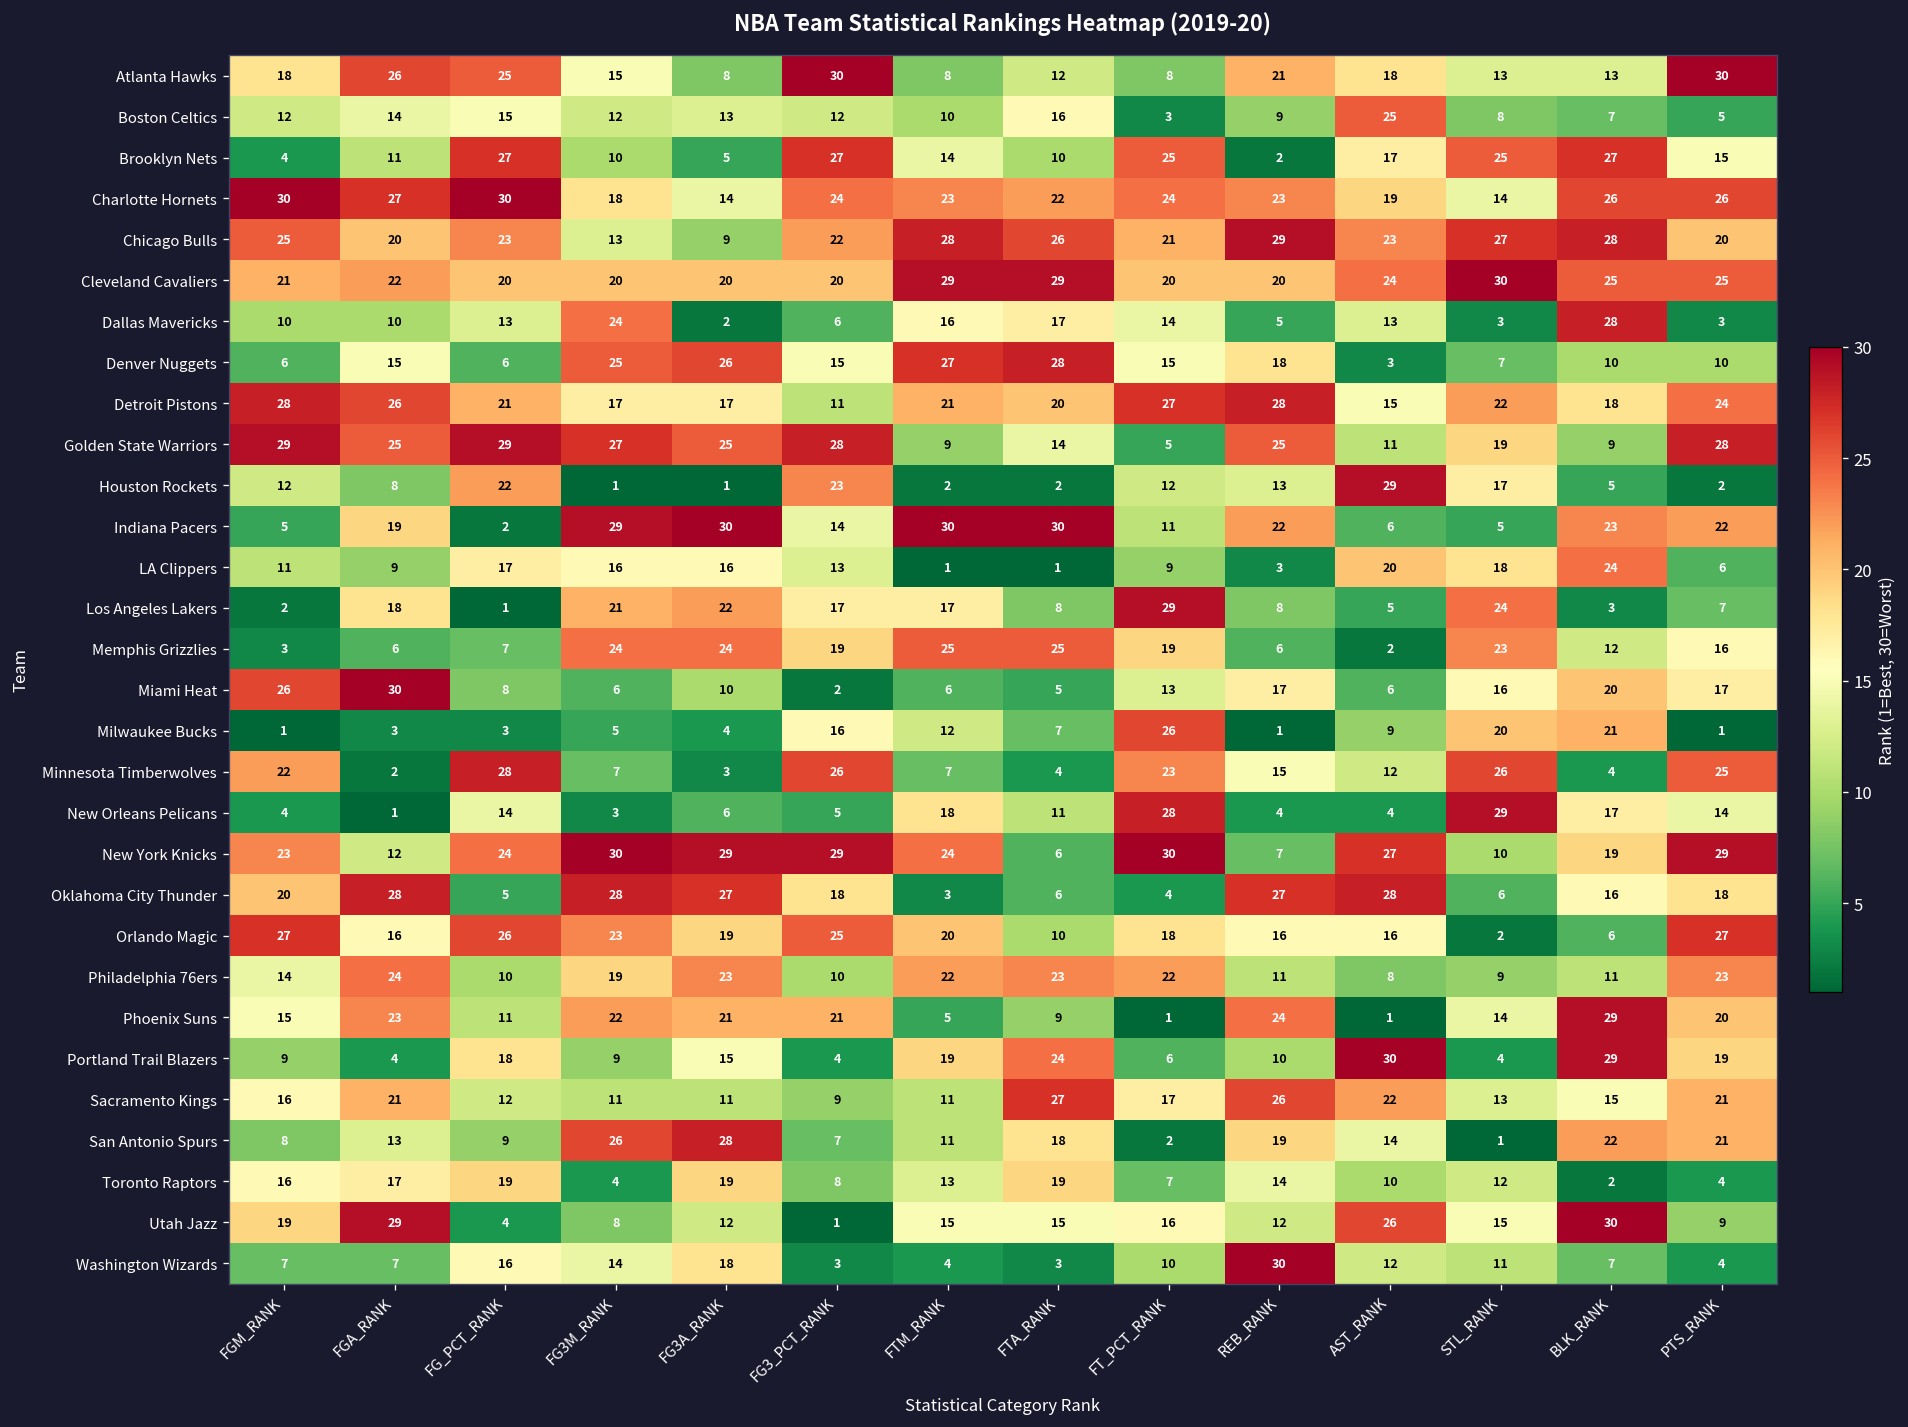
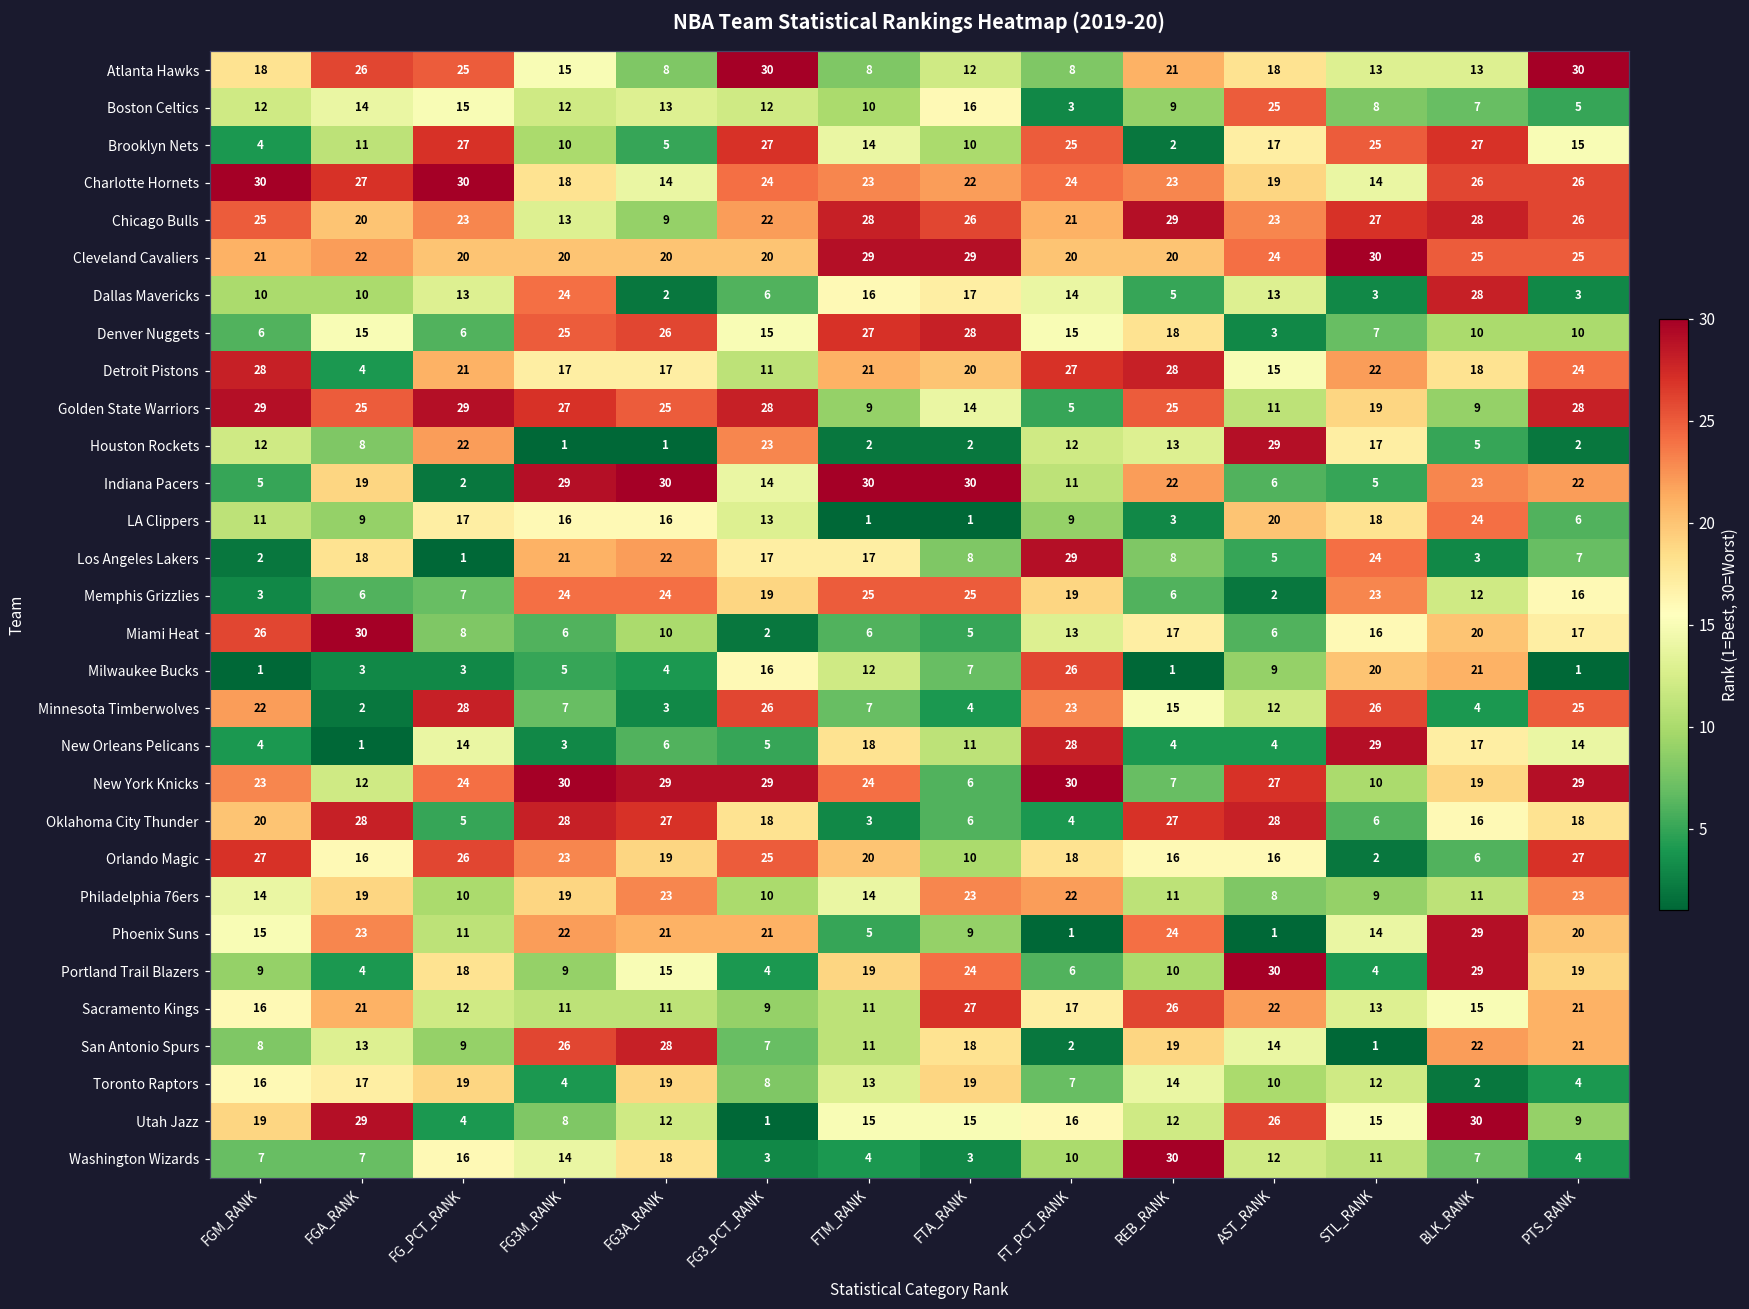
  {
    "Chicago Bulls": {
      "FGM_RANK": 25,
      "FGA_RANK": 20,
      "FG_PCT_RANK": 23,
      "FG3M_RANK": 13,
      "FG3A_RANK": 9,
      "FG3_PCT_RANK": 22,
      "FTM_RANK": 28,
      "FTA_RANK": 26,
      "FT_PCT_RANK": 21,
      "REB_RANK": 29,
      "AST_RANK": 23,
      "STL_RANK": 27,
      "BLK_RANK": 28,
-     "PTS_RANK": 20
+     "PTS_RANK": 26
    },
    "Detroit Pistons": {
      "FGM_RANK": 28,
-     "FGA_RANK": 26,
+     "FGA_RANK": 4,
      "FG_PCT_RANK": 21,
      "FG3M_RANK": 17,
      "FG3A_RANK": 17,
      "FG3_PCT_RANK": 11,
      "FTM_RANK": 21,
      "FTA_RANK": 20,
      "FT_PCT_RANK": 27,
      "REB_RANK": 28,
      "AST_RANK": 15,
      "STL_RANK": 22,
      "BLK_RANK": 18,
      "PTS_RANK": 24
    },
    "Philadelphia 76ers": {
      "FGM_RANK": 14,
-     "FGA_RANK": 24,
+     "FGA_RANK": 19,
      "FG_PCT_RANK": 10,
      "FG3M_RANK": 19,
      "FG3A_RANK": 23,
      "FG3_PCT_RANK": 10,
-     "FTM_RANK": 22,
+     "FTM_RANK": 14,
      "FTA_RANK": 23,
      "FT_PCT_RANK": 22,
      "REB_RANK": 11,
      "AST_RANK": 8,
      "STL_RANK": 9,
      "BLK_RANK": 11,
      "PTS_RANK": 23
    }
  }
